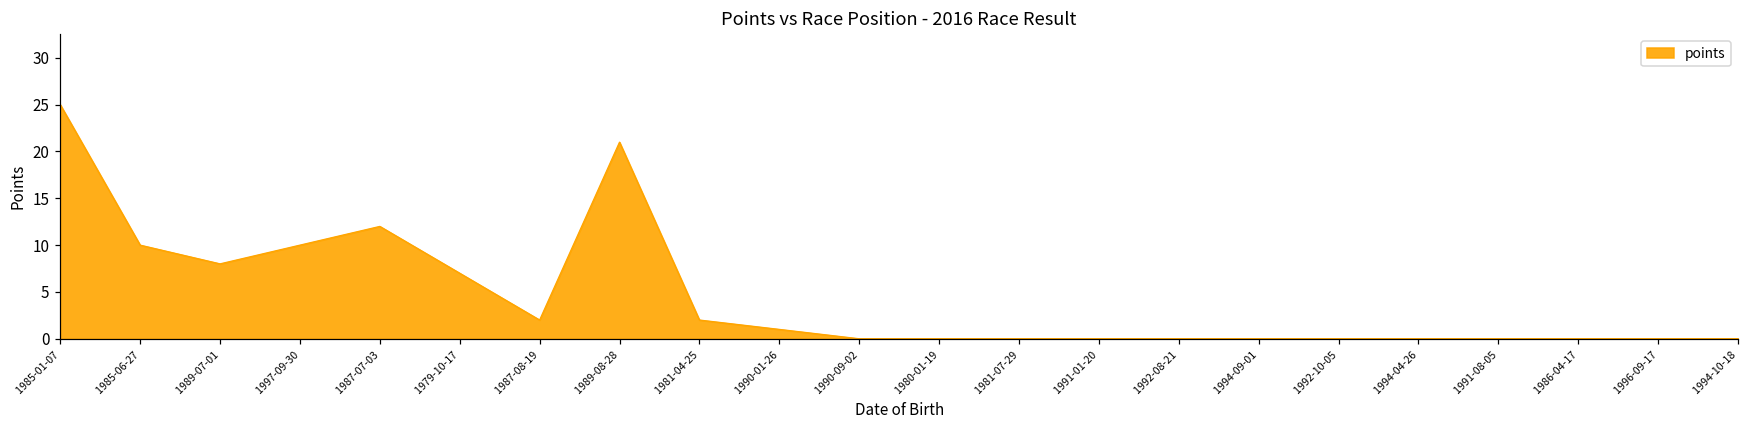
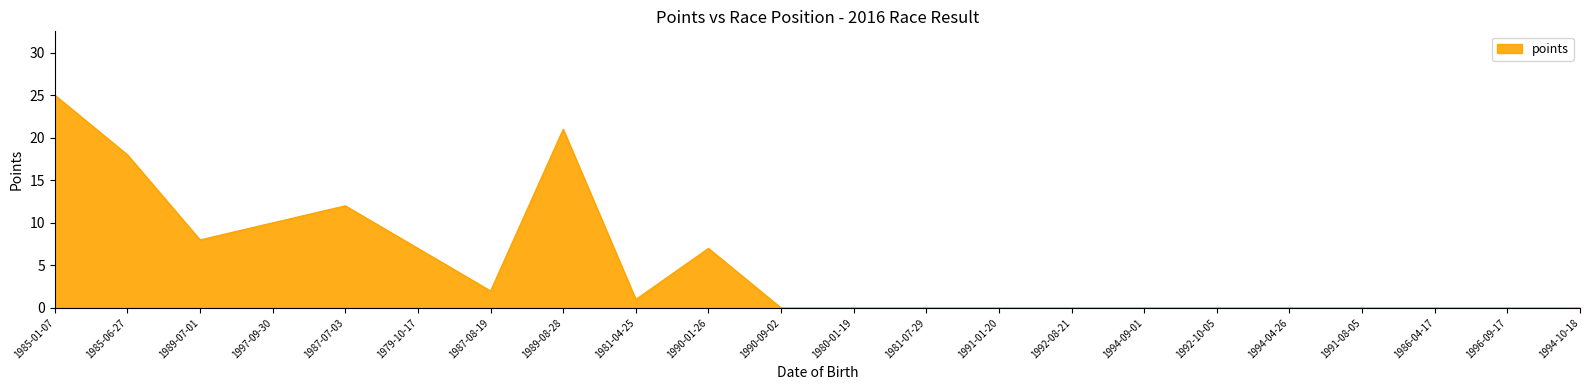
  {
    "1985-01-07": 25,
-   "1985-06-27": 10,
+   "1985-06-27": 18,
    "1989-07-01": 8,
    "1997-09-30": 10,
    "1987-07-03": 12,
    "1979-10-17": 7,
    "1987-08-19": 2,
    "1989-08-28": 21,
-   "1981-04-25": 2,
-   "1990-01-26": 1,
+   "1981-04-25": 1,
+   "1990-01-26": 7,
    "1990-09-02": 0,
    "1980-01-19": 0,
    "1981-07-29": 0,
    "1991-01-20": 0,
    "1992-08-21": 0,
    "1994-09-01": 0,
    "1992-10-05": 0,
    "1994-04-26": 0,
    "1991-08-05": 0,
    "1986-04-17": 0,
    "1996-09-17": 0,
    "1994-10-18": 0
  }
